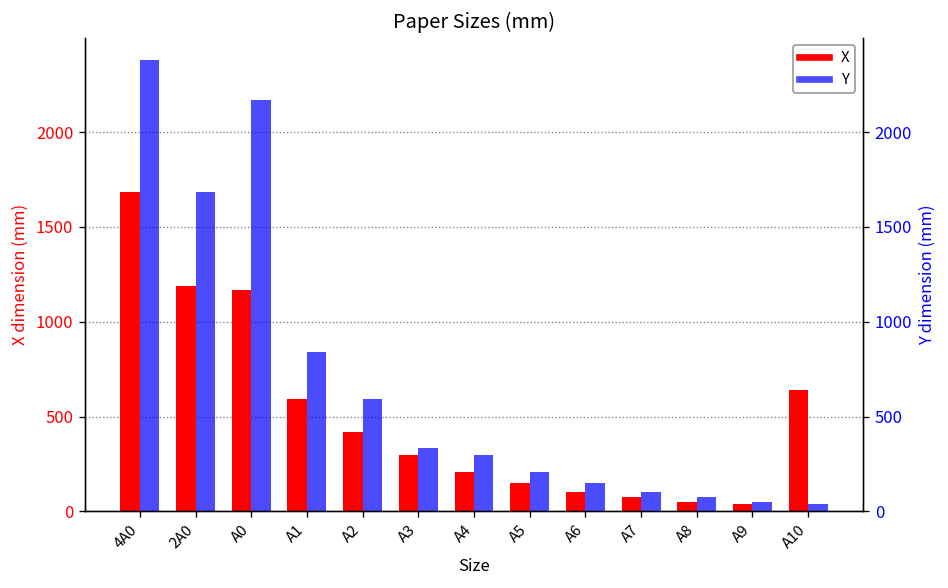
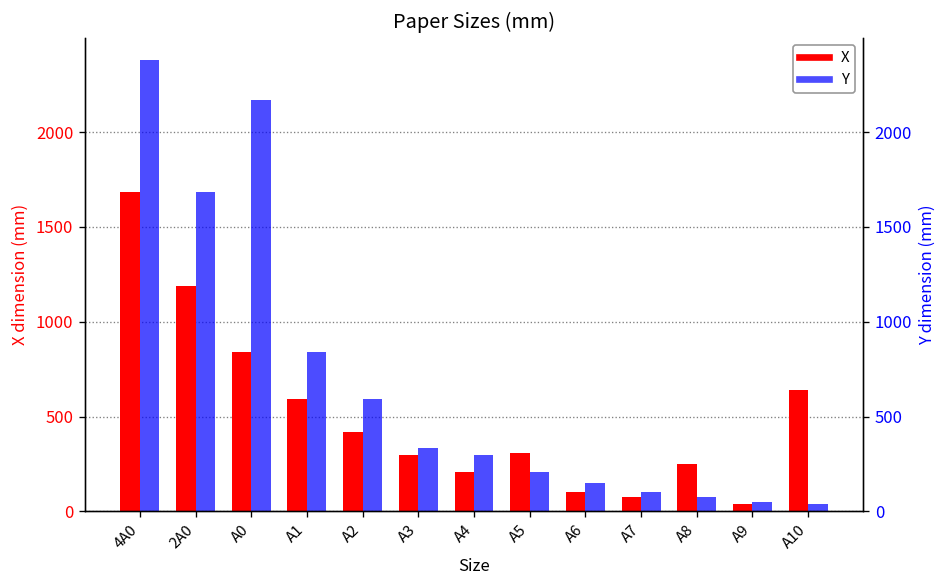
  {
    "X": {
      "4A0": 1680,
      "2A0": 1190,
-     "A0": 1170,
+     "A0": 840,
      "A1": 590,
      "A2": 420,
      "A3": 300,
      "A4": 210,
-     "A5": 150,
+     "A5": 310,
      "A6": 110,
      "A7": 70,
-     "A8": 50,
+     "A8": 250,
      "A9": 40,
      "A10": 640
    },
    "Y": {
      "4A0": 2380,
      "2A0": 1680,
      "A0": 2170,
      "A1": 840,
      "A2": 590,
      "A3": 330,
      "A4": 300,
      "A5": 210,
      "A6": 150,
      "A7": 110,
      "A8": 70,
      "A9": 50,
      "A10": 40
    }
  }
